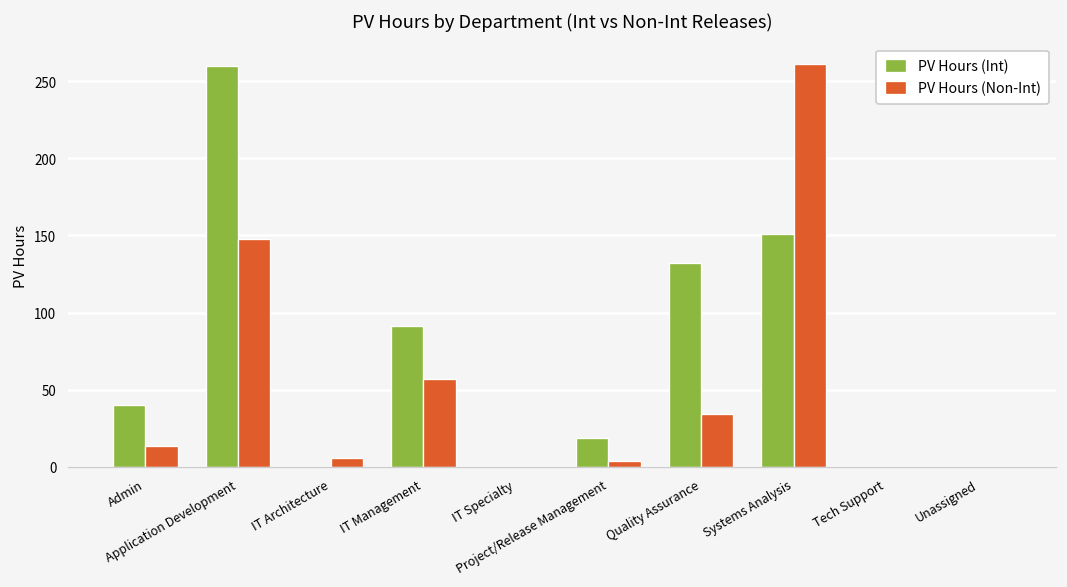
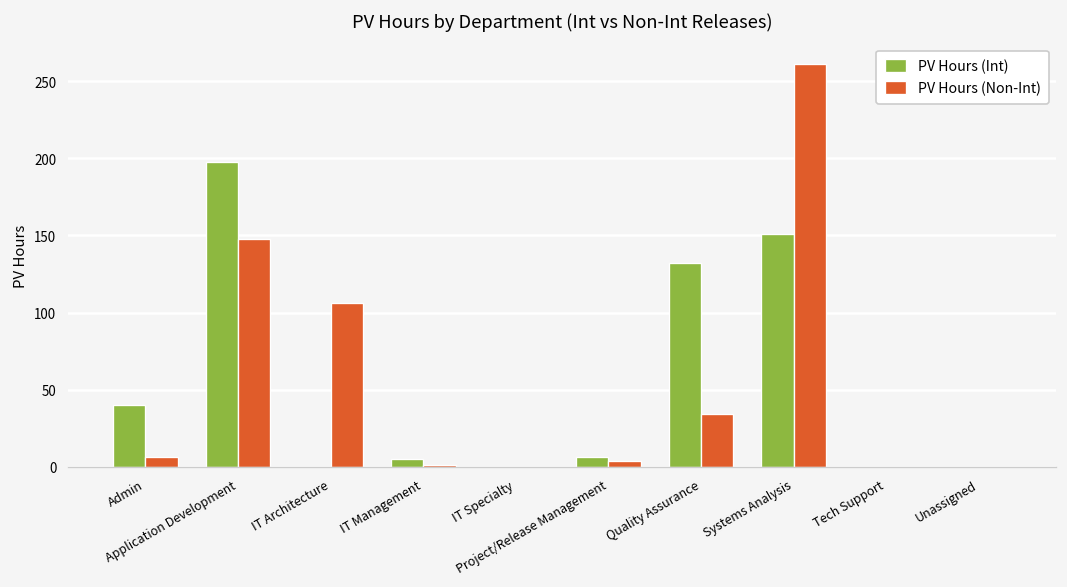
  {
    "PV Hours (Int)": {
      "Admin": 40,
-     "Application Development": 260,
+     "Application Development": 198,
      "IT Architecture": 0,
-     "IT Management": 91,
+     "IT Management": 5,
      "IT Specialty": 0,
-     "Project/Release Management": 19,
+     "Project/Release Management": 6,
      "Quality Assurance": 132,
      "Systems Analysis": 151,
      "Tech Support": 0,
      "Unassigned": 0
    },
    "PV Hours (Non-Int)": {
-     "Admin": 14,
+     "Admin": 6,
      "Application Development": 148,
-     "IT Architecture": 6,
-     "IT Management": 57,
+     "IT Architecture": 106,
+     "IT Management": 2,
      "IT Specialty": 0,
      "Project/Release Management": 4,
      "Quality Assurance": 35,
      "Systems Analysis": 261,
      "Tech Support": 0,
      "Unassigned": 0
    }
  }
